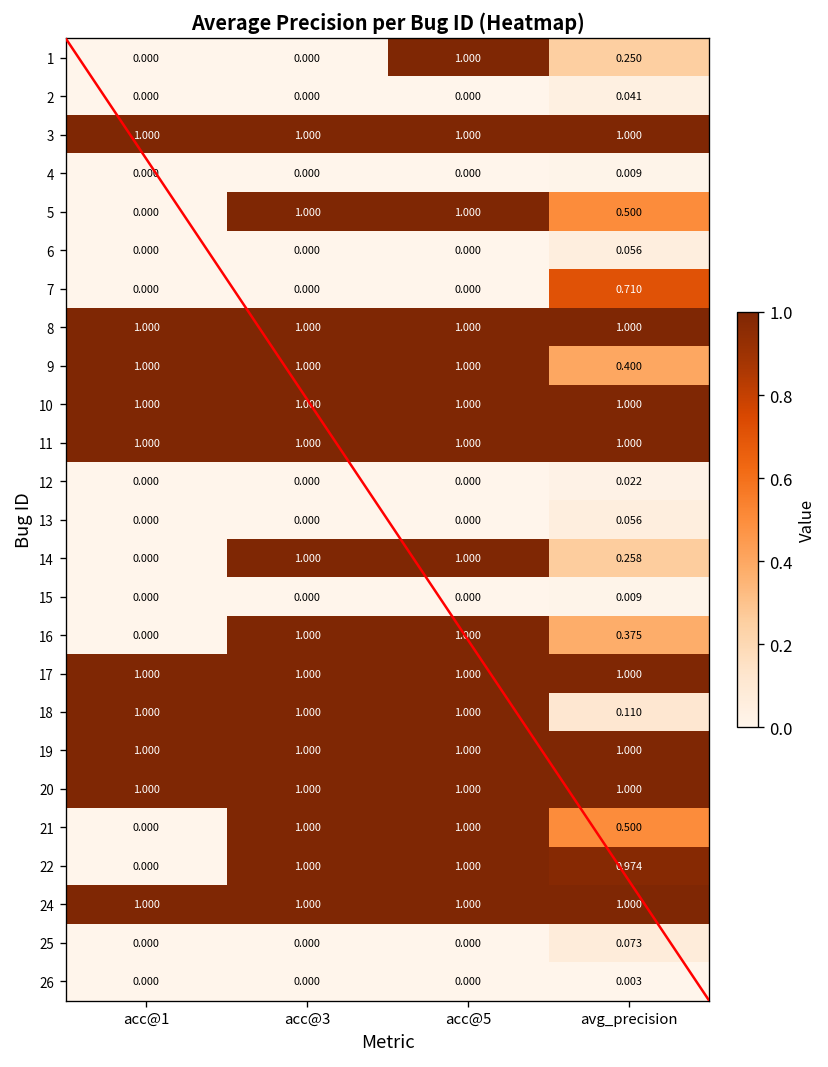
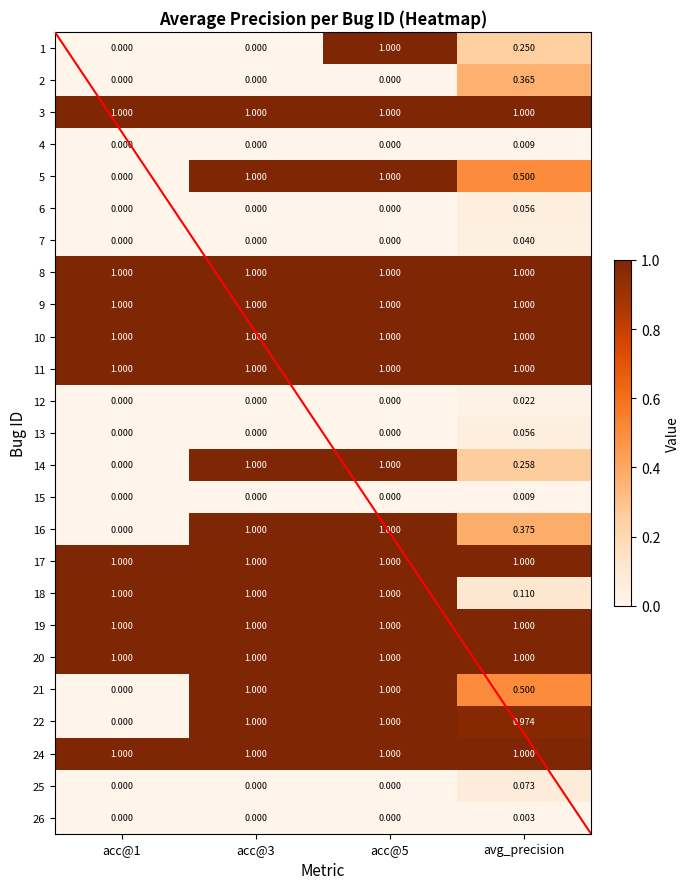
  {
    "1": {
      "acc@1": 0.000,
      "acc@3": 0.000,
      "acc@5": 1.000,
      "avg_precision": 0.250
    },
    "2": {
      "acc@1": 0.000,
      "acc@3": 0.000,
      "acc@5": 0.000,
-     "avg_precision": 0.041
+     "avg_precision": 0.365
    },
    "3": {
      "acc@1": 1.000,
      "acc@3": 1.000,
      "acc@5": 1.000,
      "avg_precision": 1.000
    },
    "4": {
      "acc@1": 0.000,
      "acc@3": 0.000,
      "acc@5": 0.000,
      "avg_precision": 0.009
    },
    "5": {
      "acc@1": 0.000,
      "acc@3": 1.000,
      "acc@5": 1.000,
      "avg_precision": 0.500
    },
    "6": {
      "acc@1": 0.000,
      "acc@3": 0.000,
      "acc@5": 0.000,
      "avg_precision": 0.056
    },
    "7": {
      "acc@1": 0.000,
      "acc@3": 0.000,
      "acc@5": 0.000,
-     "avg_precision": 0.710
+     "avg_precision": 0.040
    },
    "8": {
      "acc@1": 1.000,
      "acc@3": 1.000,
      "acc@5": 1.000,
      "avg_precision": 1.000
    },
    "9": {
      "acc@1": 1.000,
      "acc@3": 1.000,
      "acc@5": 1.000,
-     "avg_precision": 0.400
+     "avg_precision": 1.000
    },
    "10": {
      "acc@1": 1.000,
      "acc@3": 1.000,
      "acc@5": 1.000,
      "avg_precision": 1.000
    },
    "11": {
      "acc@1": 1.000,
      "acc@3": 1.000,
      "acc@5": 1.000,
      "avg_precision": 1.000
    },
    "12": {
      "acc@1": 0.000,
      "acc@3": 0.000,
      "acc@5": 0.000,
      "avg_precision": 0.022
    },
    "13": {
      "acc@1": 0.000,
      "acc@3": 0.000,
      "acc@5": 0.000,
      "avg_precision": 0.056
    },
    "14": {
      "acc@1": 0.000,
      "acc@3": 1.000,
      "acc@5": 1.000,
      "avg_precision": 0.258
    },
    "15": {
      "acc@1": 0.000,
      "acc@3": 0.000,
      "acc@5": 0.000,
      "avg_precision": 0.009
    },
    "16": {
      "acc@1": 0.000,
      "acc@3": 1.000,
      "acc@5": 1.000,
      "avg_precision": 0.375
    },
    "17": {
      "acc@1": 1.000,
      "acc@3": 1.000,
      "acc@5": 1.000,
      "avg_precision": 1.000
    },
    "18": {
      "acc@1": 1.000,
      "acc@3": 1.000,
      "acc@5": 1.000,
      "avg_precision": 0.110
    },
    "19": {
      "acc@1": 1.000,
      "acc@3": 1.000,
      "acc@5": 1.000,
      "avg_precision": 1.000
    },
    "20": {
      "acc@1": 1.000,
      "acc@3": 1.000,
      "acc@5": 1.000,
      "avg_precision": 1.000
    },
    "21": {
      "acc@1": 0.000,
      "acc@3": 1.000,
      "acc@5": 1.000,
      "avg_precision": 0.500
    },
    "22": {
      "acc@1": 0.000,
      "acc@3": 1.000,
      "acc@5": 1.000,
      "avg_precision": 0.974
    },
    "24": {
      "acc@1": 1.000,
      "acc@3": 1.000,
      "acc@5": 1.000,
      "avg_precision": 1.000
    },
    "25": {
      "acc@1": 0.000,
      "acc@3": 0.000,
      "acc@5": 0.000,
      "avg_precision": 0.073
    },
    "26": {
      "acc@1": 0.000,
      "acc@3": 0.000,
      "acc@5": 0.000,
      "avg_precision": 0.003
    }
  }
